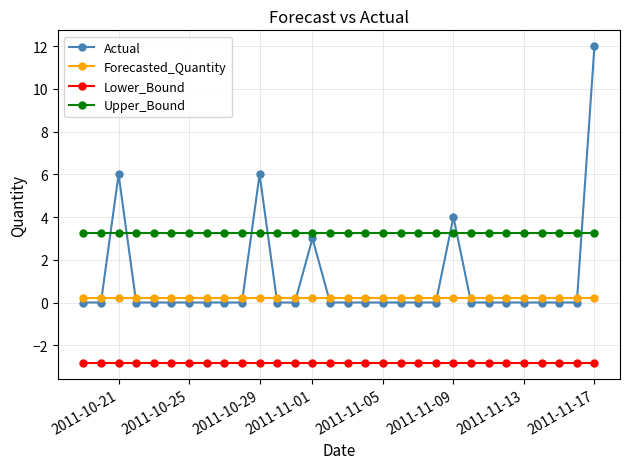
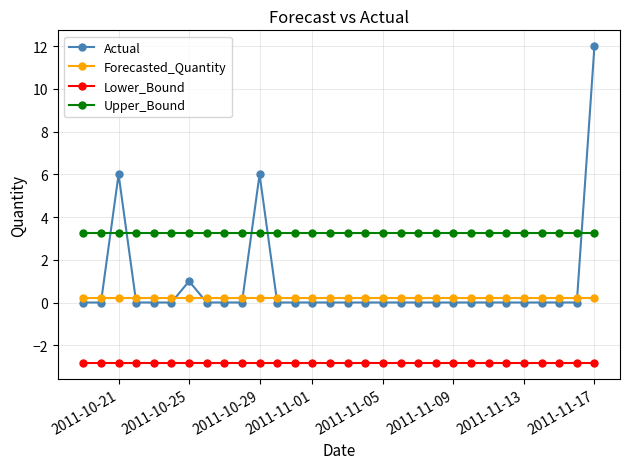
  {
    "Actual": {
      "2011-10-21": 6,
-     "2011-10-25": 0,
+     "2011-10-25": 1,
      "2011-10-29": 6,
-     "2011-11-01": 3,
+     "2011-11-01": 0,
      "2011-11-05": 0,
-     "2011-11-09": 4,
+     "2011-11-09": 0,
      "2011-11-13": 0,
      "2011-11-17": 12
    },
    "Forecasted_Quantity": {
      "2011-10-21": 0.2,
      "2011-10-25": 0.2,
      "2011-10-29": 0.2,
      "2011-11-01": 0.2,
      "2011-11-05": 0.2,
      "2011-11-09": 0.2,
      "2011-11-13": 0.2,
      "2011-11-17": 0.2
    },
    "Lower_Bound": {
      "2011-10-21": -2.8,
      "2011-10-25": -2.8,
      "2011-10-29": -2.8,
      "2011-11-01": -2.8,
      "2011-11-05": -2.8,
      "2011-11-09": -2.8,
      "2011-11-13": -2.8,
      "2011-11-17": -2.8
    },
    "Upper_Bound": {
      "2011-10-21": 3.2,
      "2011-10-25": 3.2,
      "2011-10-29": 3.2,
      "2011-11-01": 3.2,
      "2011-11-05": 3.2,
      "2011-11-09": 3.2,
      "2011-11-13": 3.2,
      "2011-11-17": 3.2
    }
  }
